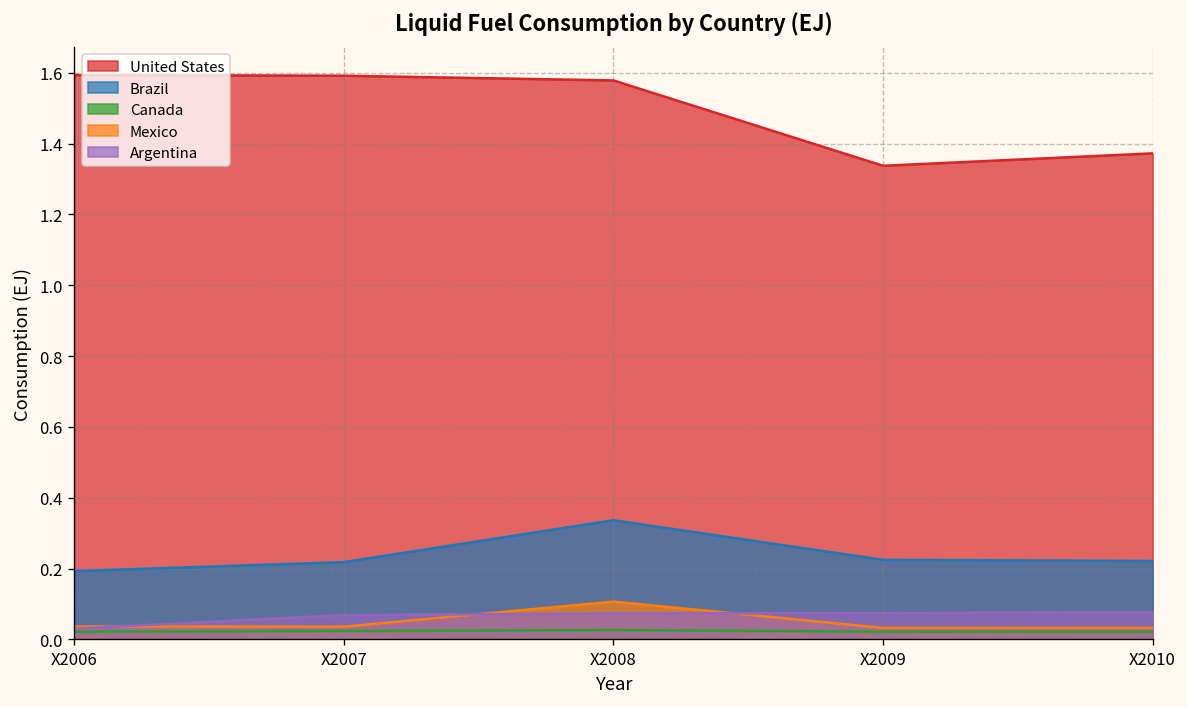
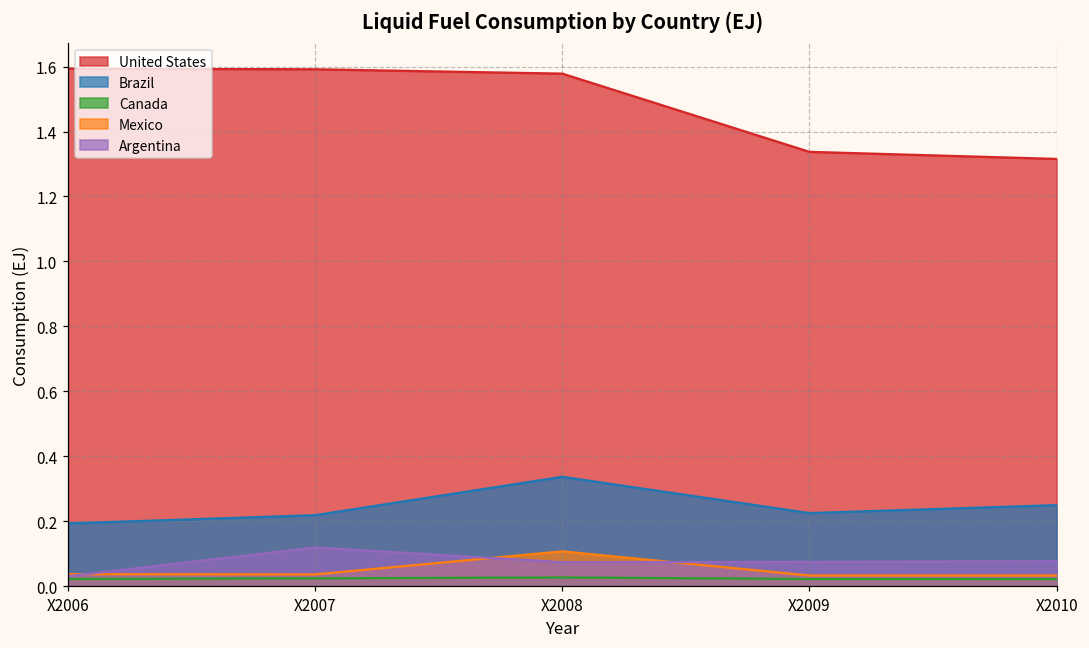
  {
    "United States": {
      "X2006": 1.59,
      "X2007": 1.59,
      "X2008": 1.58,
      "X2009": 1.34,
-     "X2010": 1.37
+     "X2010": 1.32
    },
    "Brazil": {
      "X2006": 0.19,
      "X2007": 0.22,
      "X2008": 0.34,
      "X2009": 0.22,
-     "X2010": 0.22
+     "X2010": 0.25
    },
    "Canada": {
      "X2007": 0.02,
      "X2008": 0.03,
      "X2009": 0.02,
      "X2010": 0.02
    },
    "Mexico": {
      "X2007": 0.04,
      "X2008": 0.11,
      "X2009": 0.03,
      "X2010": 0.03
    },
    "Argentina": {
-     "X2007": 0.07,
+     "X2007": 0.12,
      "X2008": 0.07,
      "X2009": 0.07,
      "X2010": 0.08
    }
  }
